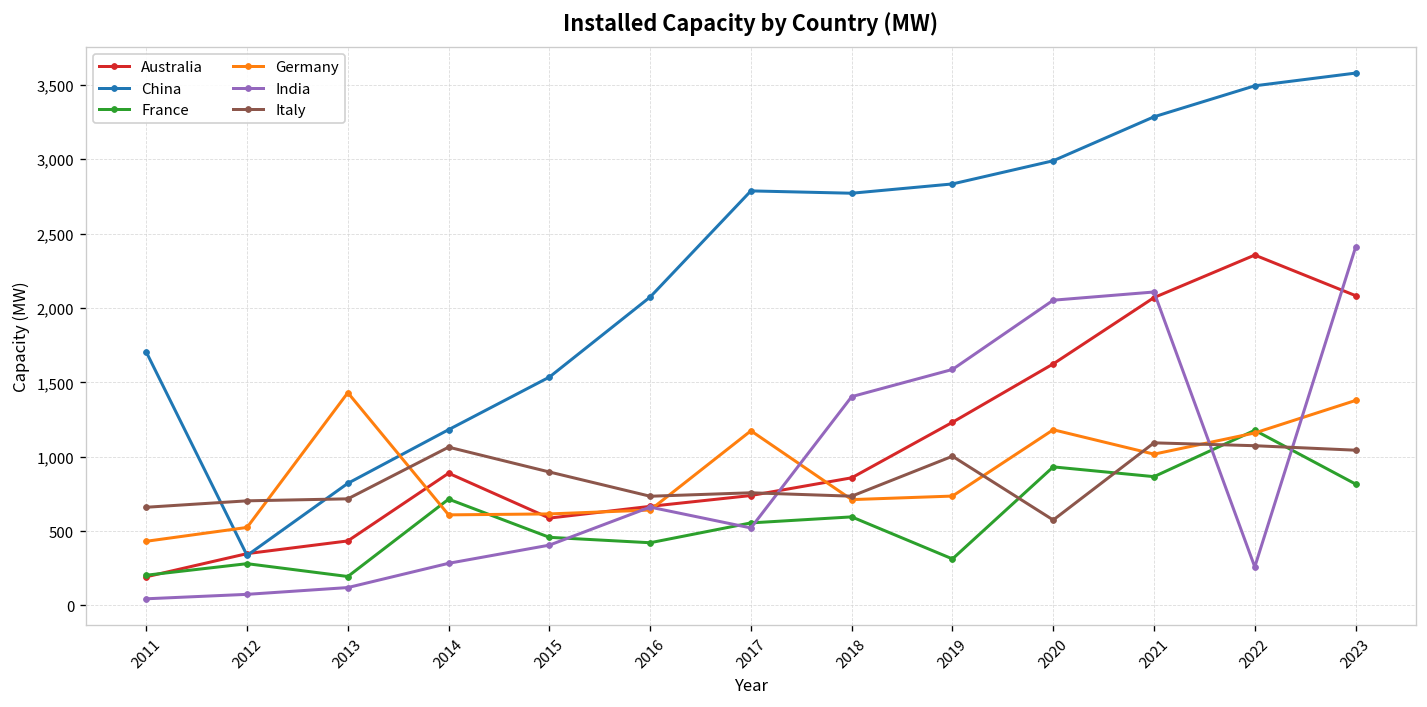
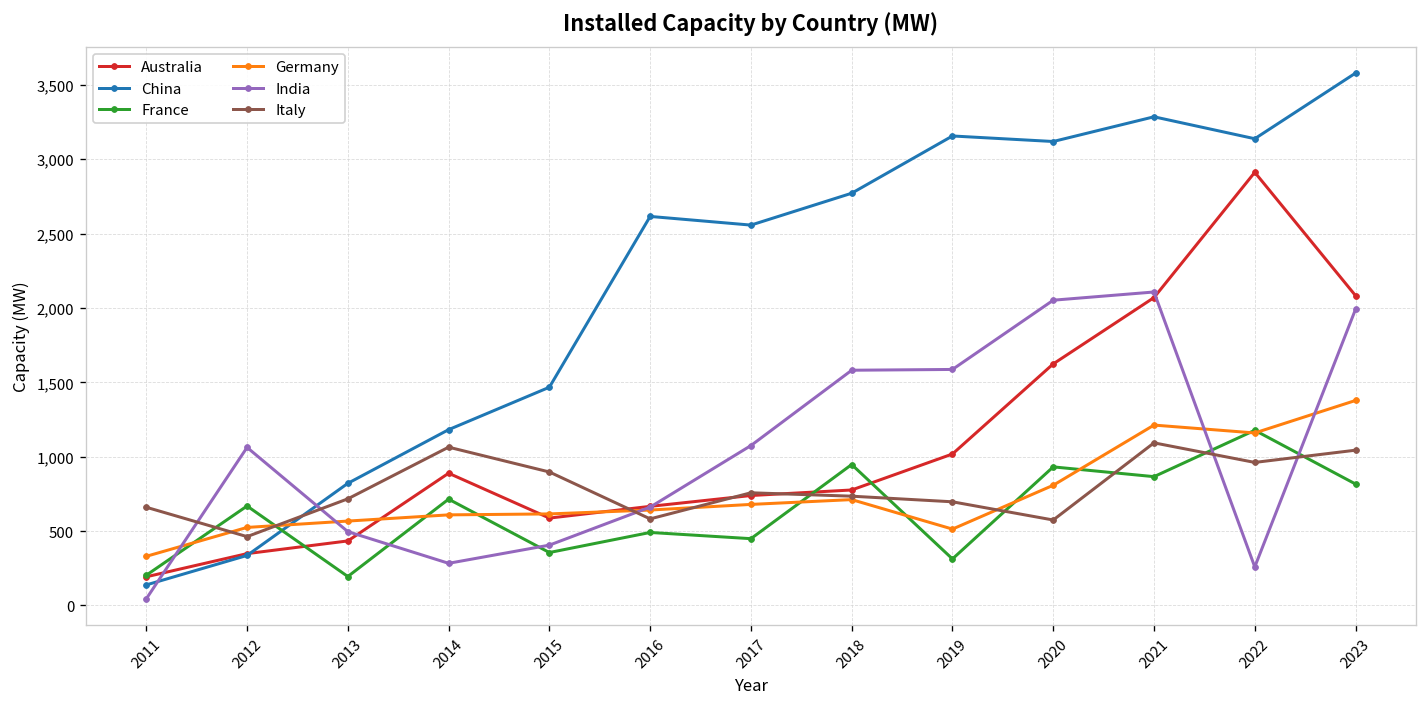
  {
    "Australia": {
      "2013": "430",
      "2014": "890",
      "2015": "590",
-     "2018": "860",
-     "2019": "1,230",
+     "2018": "780",
+     "2019": "1,020",
      "2020": "1,620",
      "2021": "2,070",
-     "2022": "2,360",
+     "2022": "2,910",
      "2023": "2,080"
    },
    "China": {
-     "2011": "1,700",
+     "2011": "140",
      "2013": "820",
      "2014": "1,180",
-     "2015": "1,540",
-     "2016": "2,070",
-     "2017": "2,790",
+     "2015": "1,470",
+     "2016": "2,620",
+     "2017": "2,560",
      "2018": "2,770",
-     "2019": "2,830",
-     "2020": "2,990",
+     "2019": "3,160",
+     "2020": "3,120",
      "2021": "3,290",
-     "2022": "3,490",
+     "2022": "3,140",
      "2023": "3,580"
    },
    "France": {
-     "2012": "280",
+     "2012": "670",
      "2013": "190",
      "2014": "710",
-     "2015": "460",
-     "2016": "420",
-     "2017": "550",
-     "2018": "600",
+     "2015": "360",
+     "2016": "490",
+     "2017": "450",
+     "2018": "950",
      "2019": "310",
      "2020": "930",
      "2021": "870",
      "2023": "820"
    },
    "Germany": {
-     "2011": "430",
+     "2011": "330",
      "2012": "520",
-     "2013": "1,430",
+     "2013": "570",
      "2014": "610",
      "2015": "620",
-     "2017": "1,170",
+     "2017": "680",
      "2018": "710",
-     "2019": "740",
-     "2020": "1,180",
-     "2021": "1,020",
+     "2019": "510",
+     "2020": "810",
+     "2021": "1,210",
      "2023": "1,380"
    },
    "India": {
      "2011": "40",
-     "2012": "70",
-     "2013": "120",
+     "2012": "1,060",
+     "2013": "500",
      "2014": "280",
      "2015": "410",
-     "2017": "520",
-     "2018": "1,400",
+     "2017": "1,070",
+     "2018": "1,580",
      "2019": "1,590",
      "2020": "2,050",
      "2021": "2,110",
      "2022": "260",
-     "2023": "2,410"
+     "2023": "1,990"
    },
    "Italy": {
      "2011": "660",
-     "2012": "700",
+     "2012": "460",
      "2013": "720",
      "2014": "1,060",
      "2015": "900",
-     "2016": "730",
+     "2016": "580",
      "2018": "730",
-     "2019": "1,000",
+     "2019": "700",
      "2020": "570",
      "2021": "1,090",
-     "2022": "1,070",
+     "2022": "960",
      "2023": "1,040"
    }
  }
